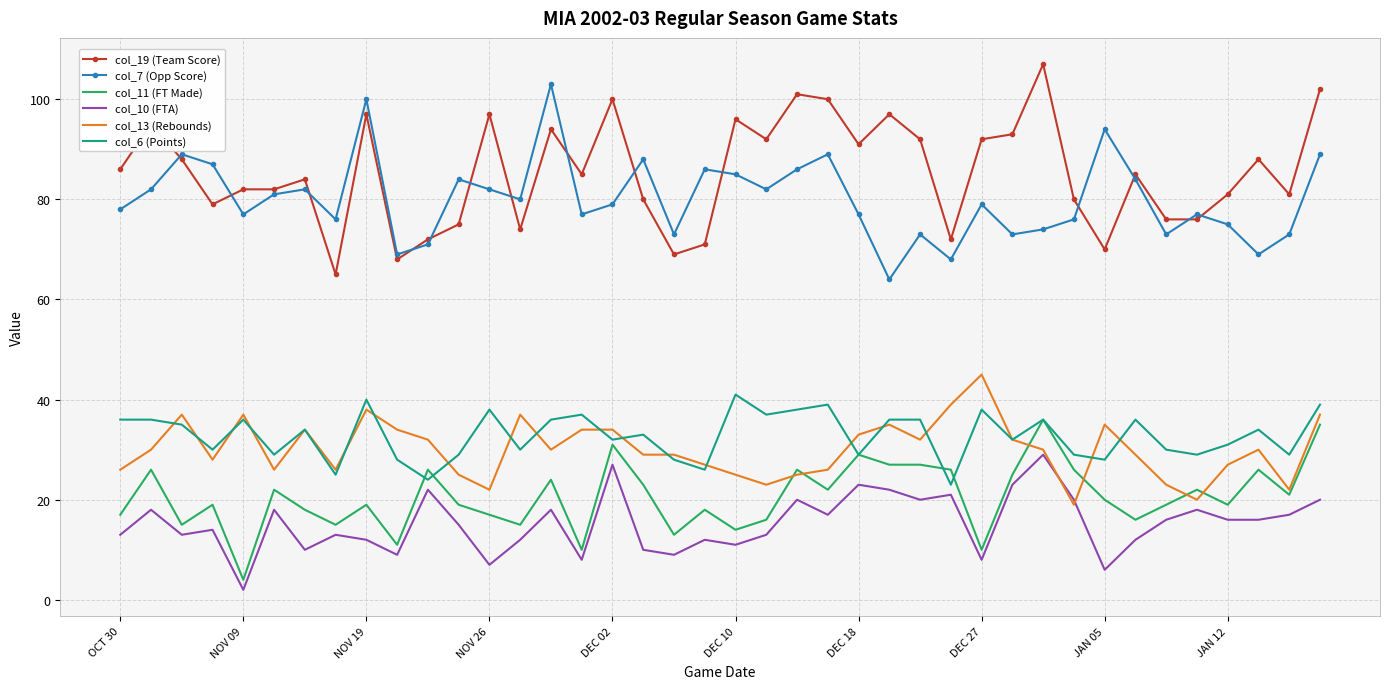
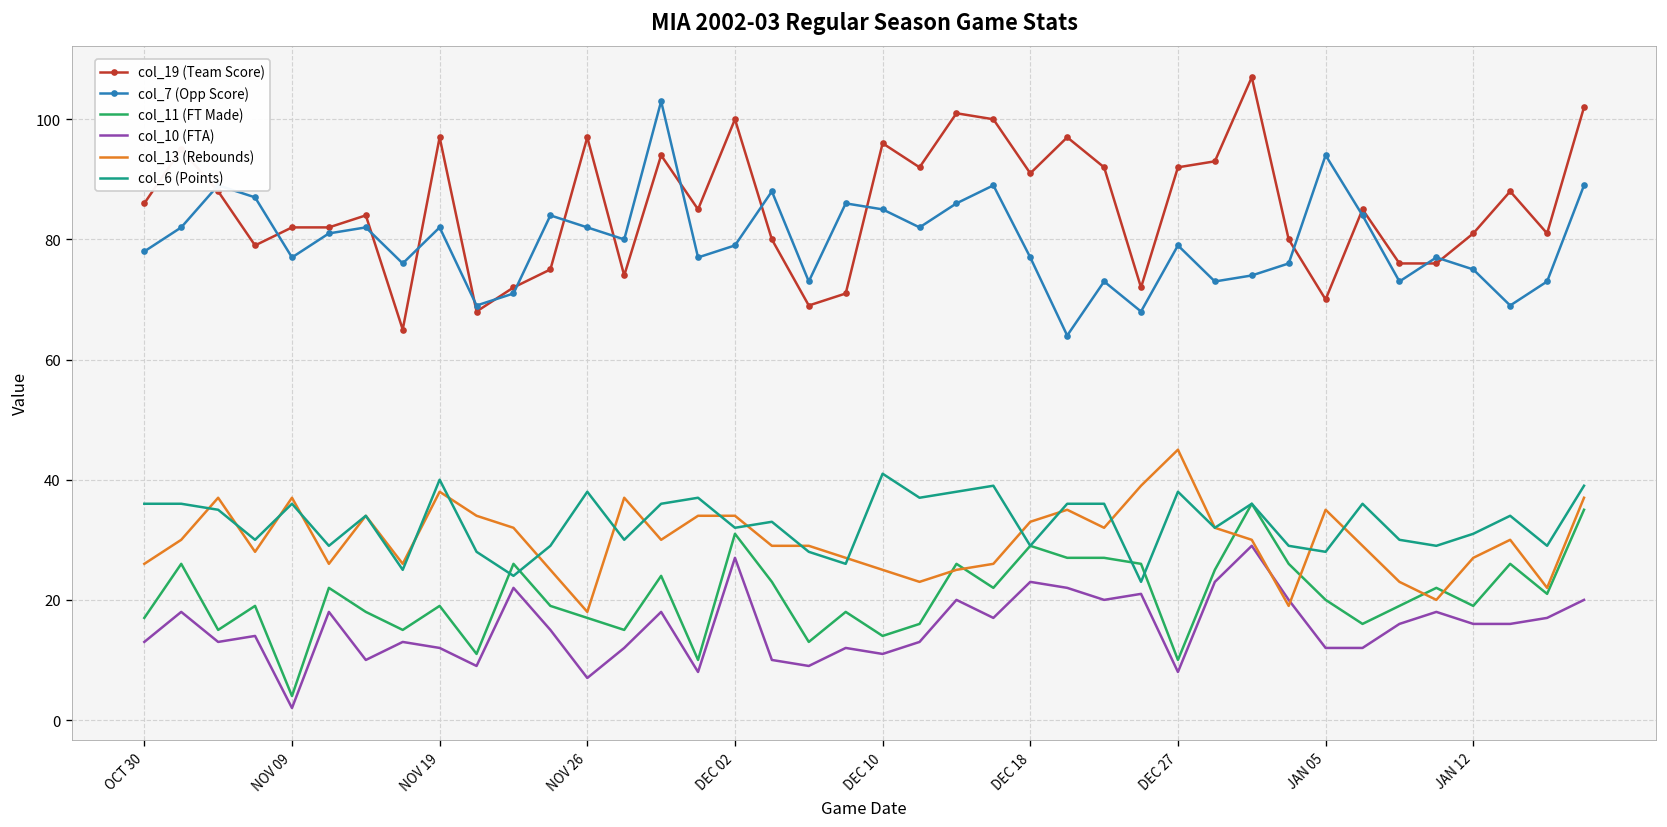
  {
    "col_19 (Team Score)": {
      "OCT 30": 86,
      "NOV 09": 82,
      "NOV 19": 97,
      "NOV 26": 97,
      "DEC 02": 100,
      "DEC 10": 96,
      "DEC 18": 91,
      "DEC 27": 92,
      "JAN 05": 70,
      "JAN 12": 81
    },
    "col_7 (Opp Score)": {
      "OCT 30": 78,
      "NOV 09": 77,
-     "NOV 19": 100,
+     "NOV 19": 82,
      "NOV 26": 82,
      "DEC 02": 79,
      "DEC 10": 85,
      "DEC 18": 77,
      "DEC 27": 79,
      "JAN 05": 94,
      "JAN 12": 75
    },
    "col_10 (FTA)": {
      "OCT 30": 13,
      "NOV 09": 2,
      "NOV 19": 12,
      "NOV 26": 7,
      "DEC 02": 27,
      "DEC 10": 11,
      "DEC 18": 23,
      "DEC 27": 8,
-     "JAN 05": 6,
+     "JAN 05": 12,
      "JAN 12": 16
    },
    "col_13 (Rebounds)": {
      "OCT 30": 26,
      "NOV 09": 37,
      "NOV 19": 38,
-     "NOV 26": 22,
+     "NOV 26": 18,
      "DEC 02": 34,
      "DEC 10": 25,
      "DEC 18": 33,
      "DEC 27": 45,
      "JAN 05": 35,
      "JAN 12": 27
    }
  }
